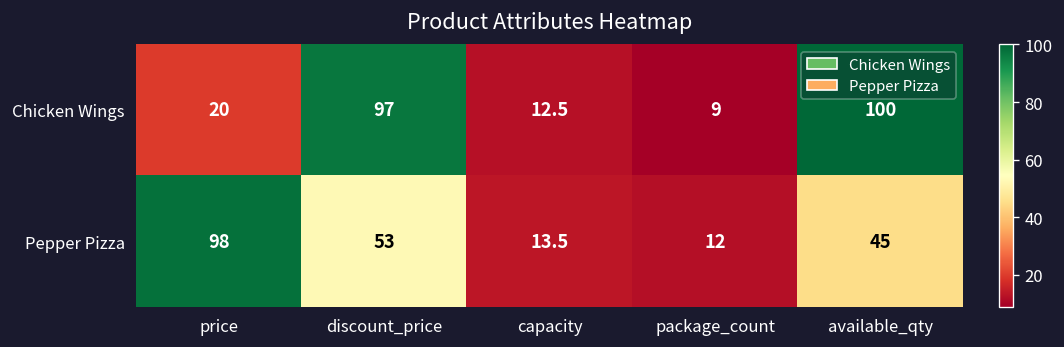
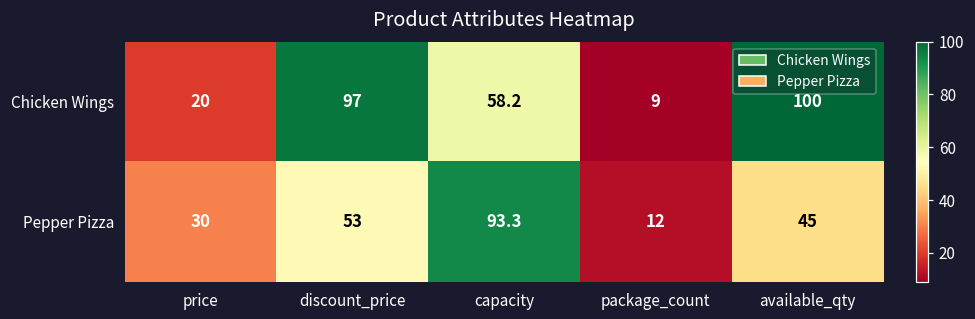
  {
    "Chicken Wings": {
      "price": 20,
      "discount_price": 97,
-     "capacity": 12.5,
+     "capacity": 58.2,
      "package_count": 9
    },
    "Pepper Pizza": {
-     "price": 98,
+     "price": 30,
      "discount_price": 53,
-     "capacity": 13.5,
+     "capacity": 93.3,
      "package_count": 12,
      "available_qty": 45
    }
  }
